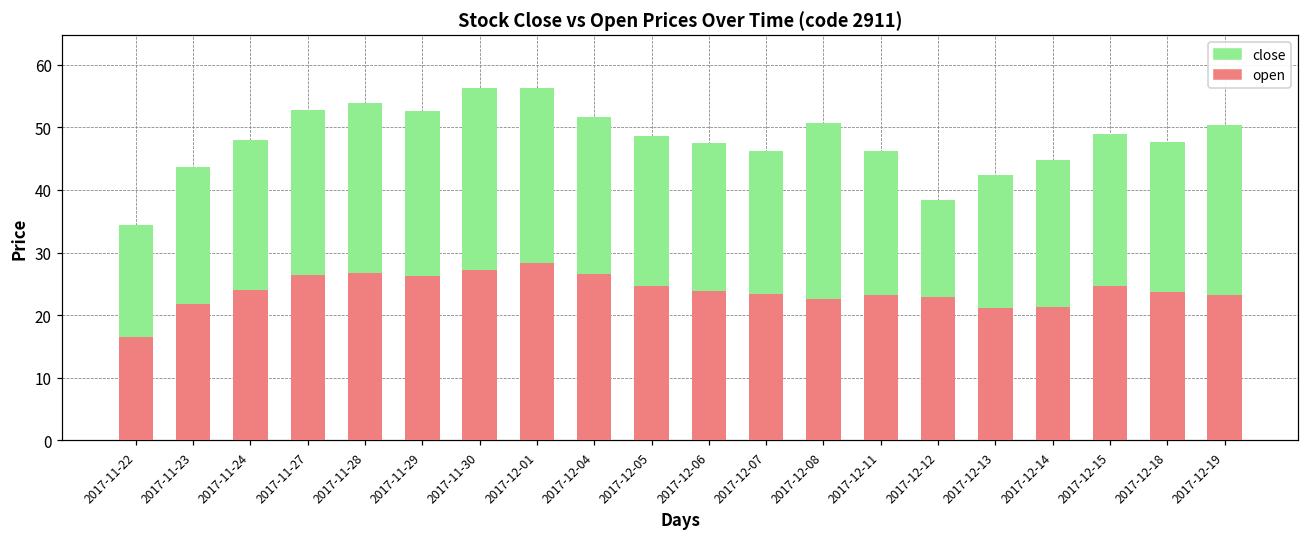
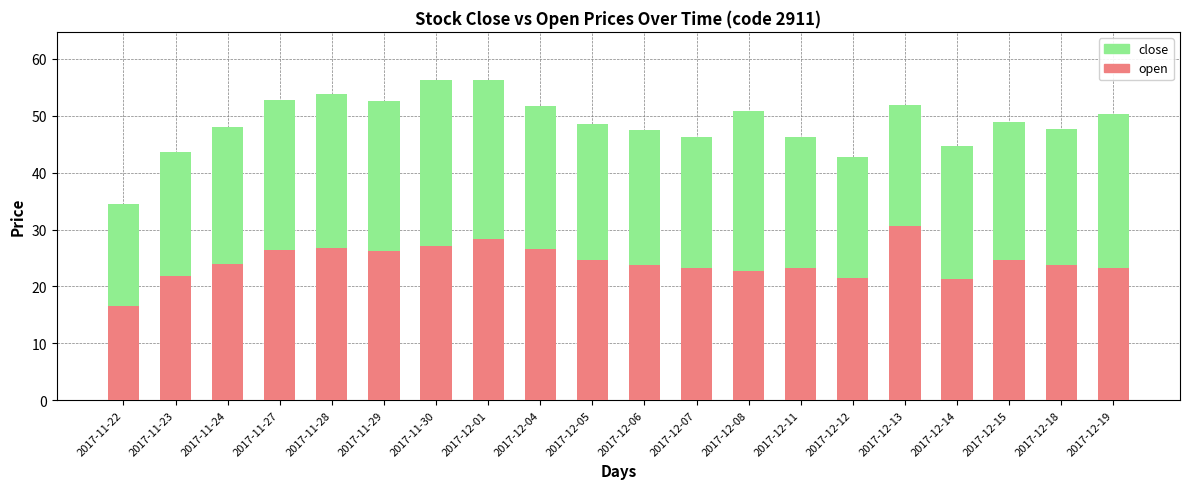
  {
    "open": {
      "2017-11-22": 17,
      "2017-11-23": 22,
      "2017-11-24": 24,
      "2017-11-27": 26,
      "2017-11-28": 27,
      "2017-11-29": 26,
      "2017-11-30": 27,
      "2017-12-01": 28,
      "2017-12-04": 27,
      "2017-12-05": 25,
      "2017-12-06": 24,
      "2017-12-07": 23,
      "2017-12-08": 23,
      "2017-12-11": 23,
-     "2017-12-12": 23,
-     "2017-12-13": 21,
+     "2017-12-12": 21,
+     "2017-12-13": 31,
      "2017-12-14": 21,
      "2017-12-15": 25,
      "2017-12-18": 24,
      "2017-12-19": 23
    },
    "close": {
      "2017-11-22": 18,
      "2017-11-23": 22,
      "2017-11-24": 24,
      "2017-11-27": 26,
      "2017-11-28": 27,
      "2017-11-29": 26,
      "2017-11-30": 29,
      "2017-12-01": 28,
      "2017-12-04": 25,
      "2017-12-05": 24,
      "2017-12-06": 24,
      "2017-12-07": 23,
      "2017-12-08": 28,
      "2017-12-11": 23,
-     "2017-12-12": 15,
+     "2017-12-12": 21,
      "2017-12-13": 21,
      "2017-12-14": 23,
      "2017-12-15": 24,
      "2017-12-18": 24,
      "2017-12-19": 27
    }
  }
